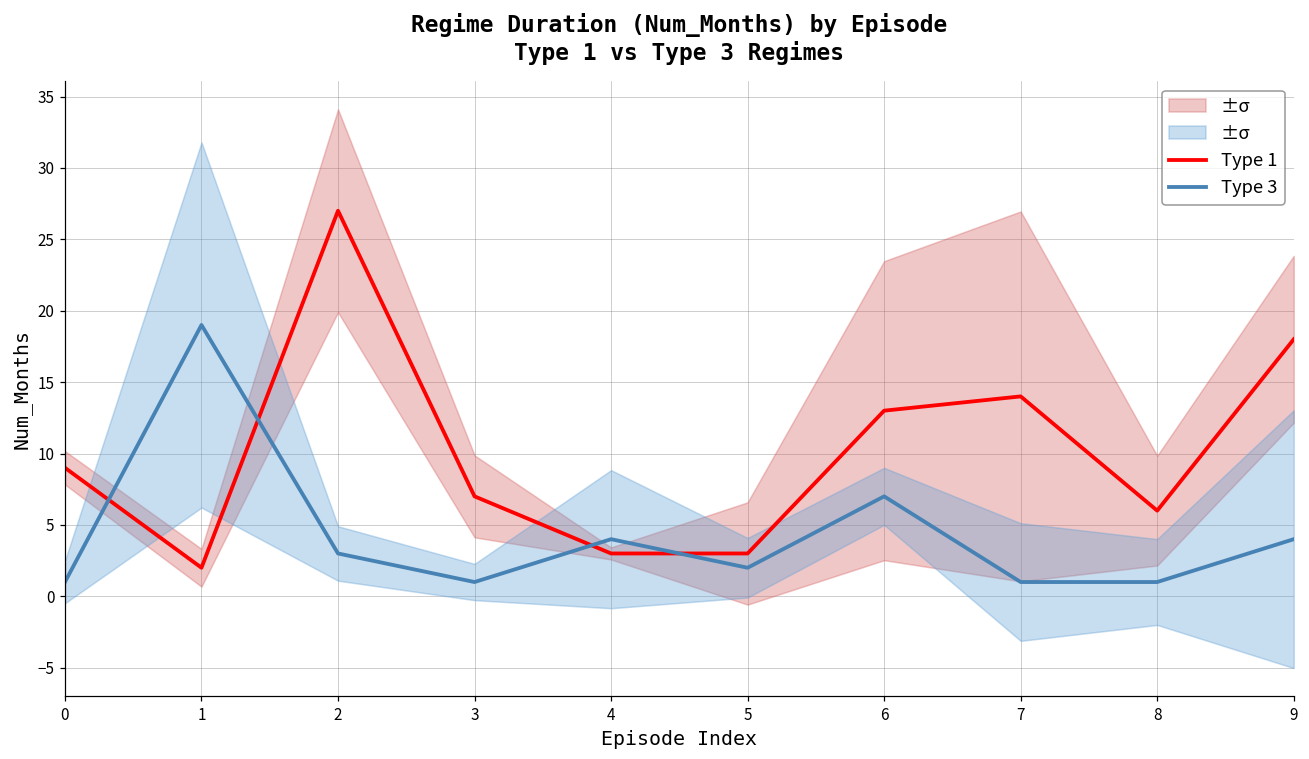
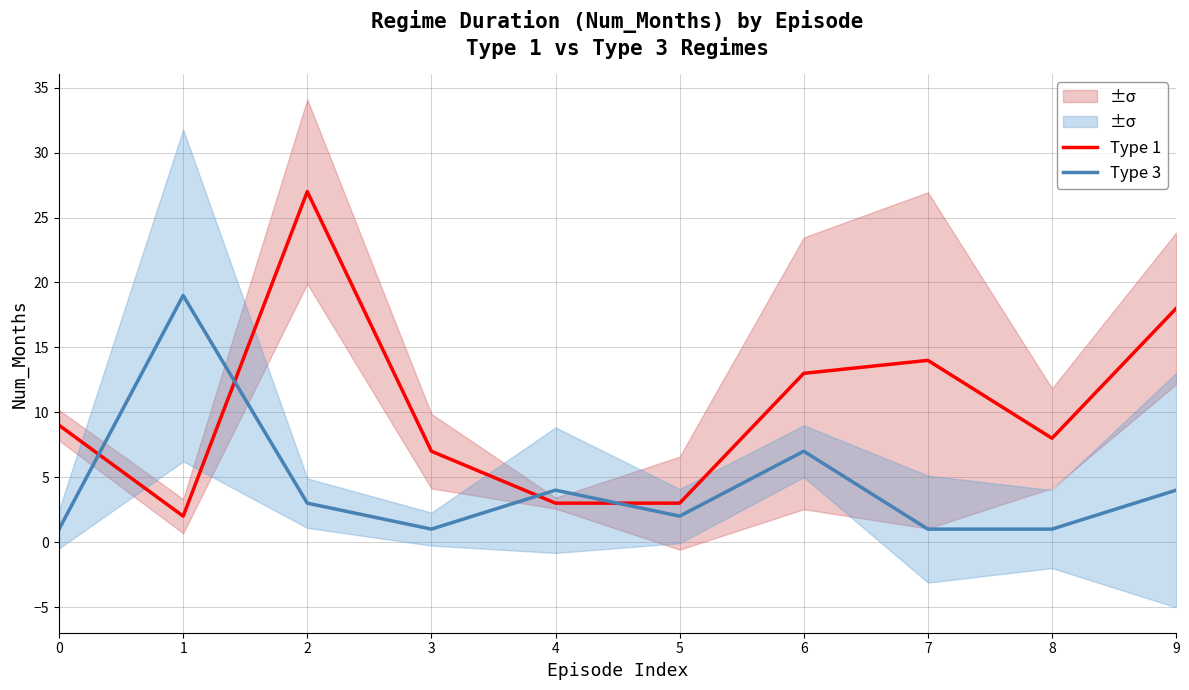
  {
    "Type 1": {
      "0": 9,
      "1": 2,
      "2": 27,
      "3": 7,
      "4": 3,
      "5": 3,
      "6": 13,
      "7": 14,
-     "8": 6,
+     "8": 8,
      "9": 18
    }
  }
